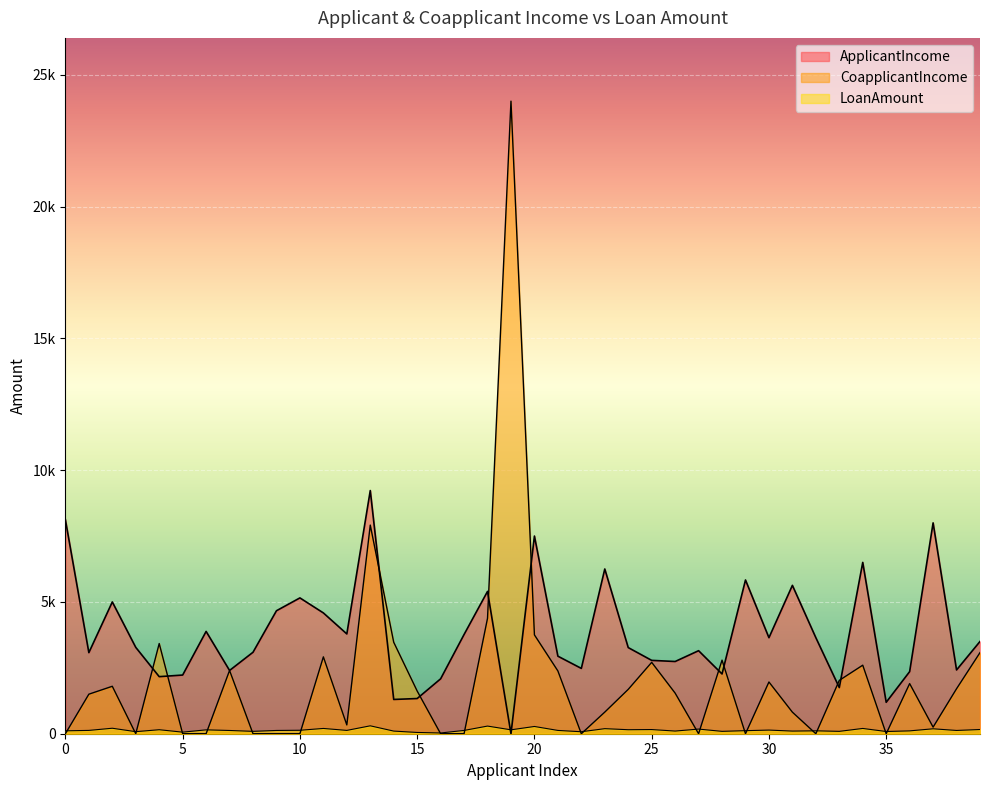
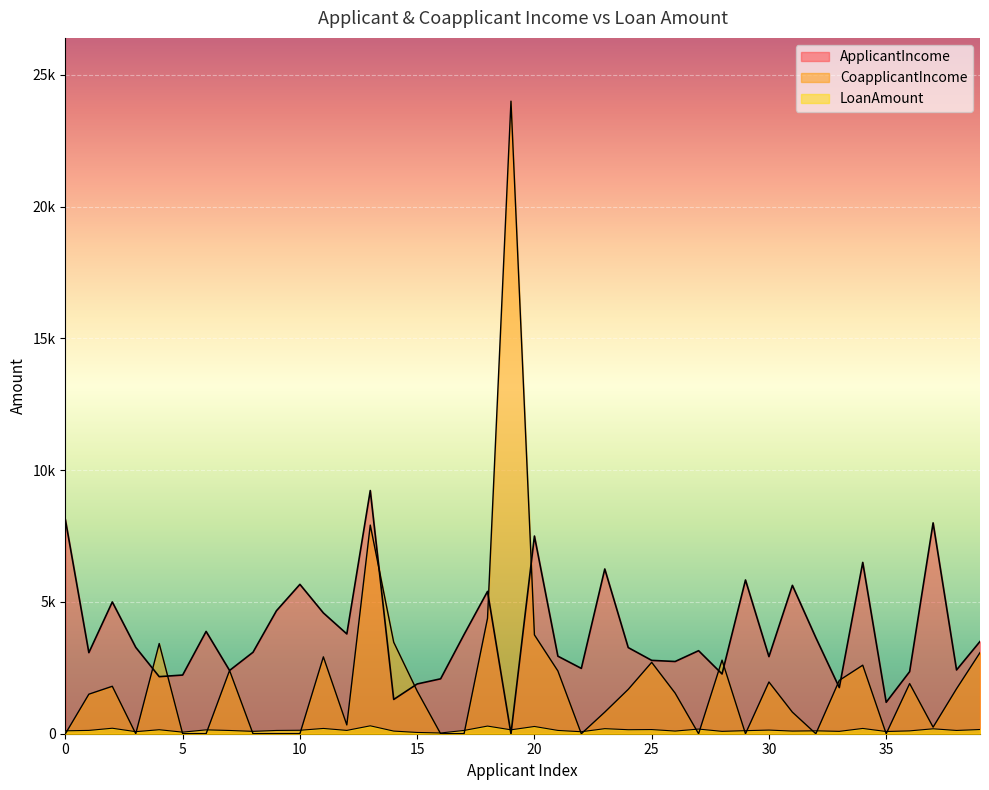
  {
    "ApplicantIncome": {
      "0": 8100,
      "5": 2200,
-     "10": 5200,
-     "15": 1300,
+     "10": 5700,
+     "15": 1900,
      "20": 7500,
-     "30": 3600,
+     "30": 2900,
      "35": 1200
    }
  }
